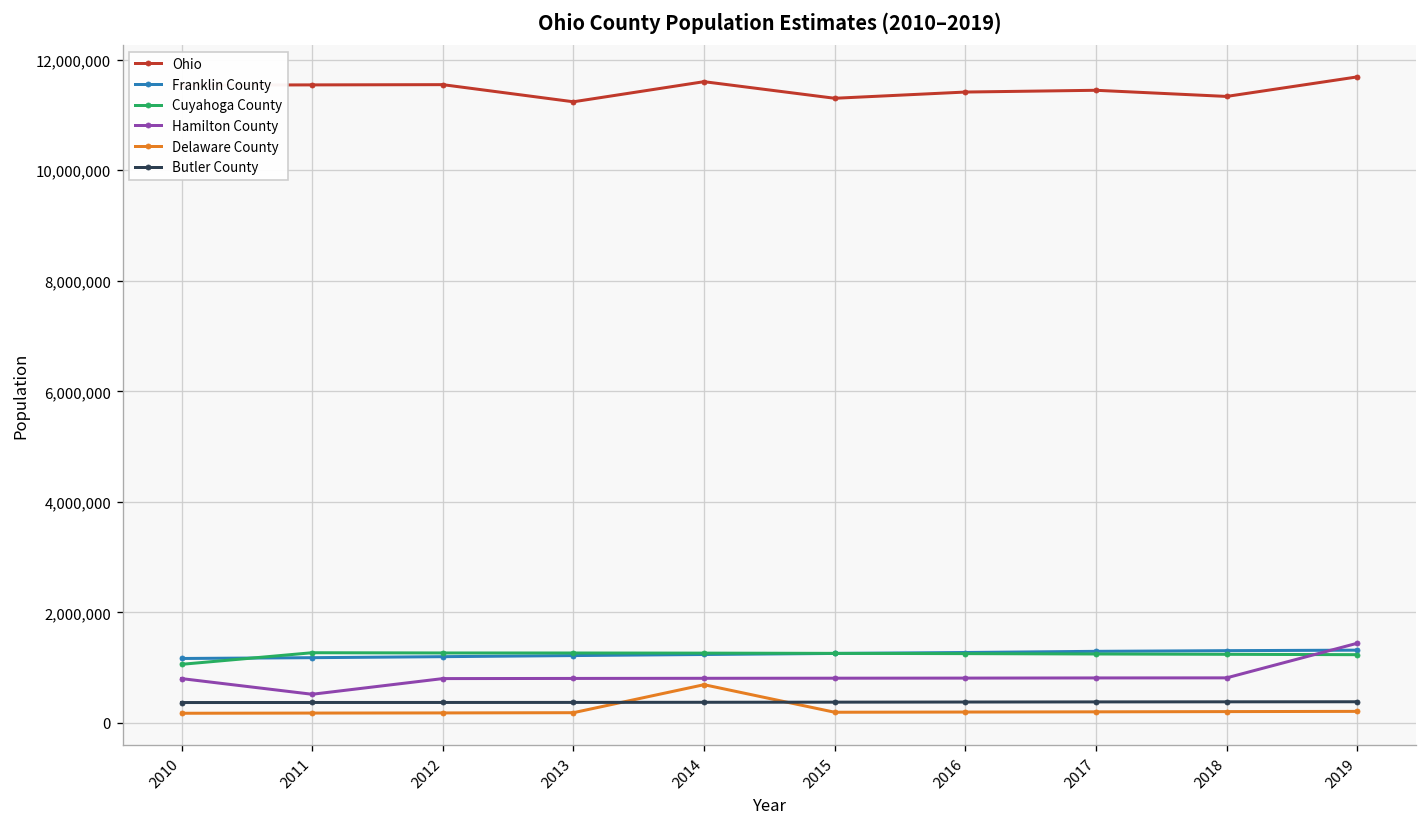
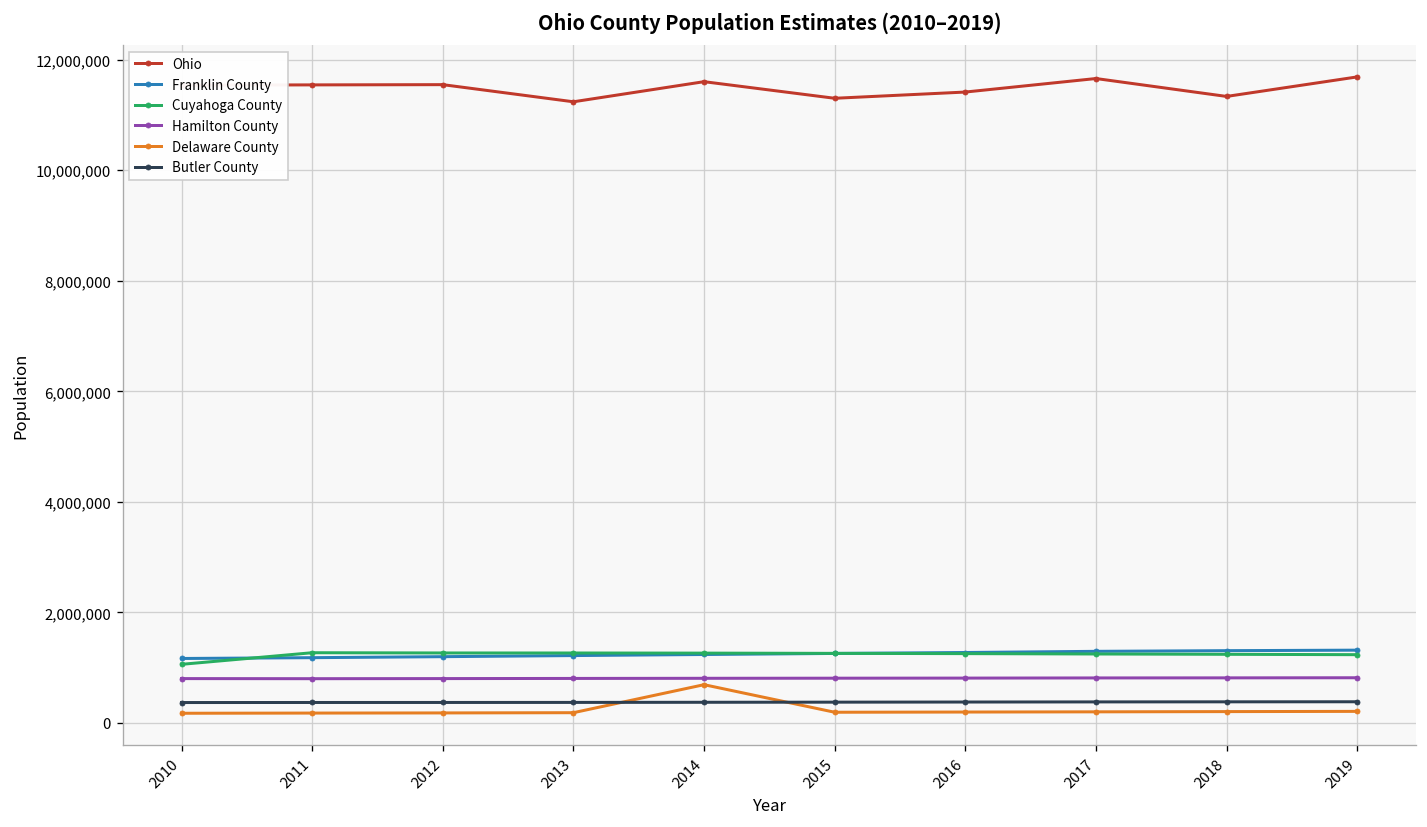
  {
    "Ohio": {
      "2011": "11,500,000",
      "2012": "11,500,000",
      "2013": "11,200,000",
      "2014": "11,600,000",
      "2015": "11,300,000",
      "2016": "11,400,000",
-     "2017": "11,400,000",
+     "2017": "11,700,000",
      "2018": "11,300,000",
      "2019": "11,700,000"
    },
    "Franklin County": {
      "2010": "1,200,000",
      "2011": "1,200,000",
      "2012": "1,200,000",
      "2018": "1,300,000",
      "2019": "1,300,000"
    },
    "Cuyahoga County": {
      "2010": "1,100,000",
      "2011": "1,300,000",
      "2012": "1,300,000",
      "2018": "1,200,000",
      "2019": "1,200,000"
    },
    "Hamilton County": {
      "2010": "800,000",
-     "2011": "500,000",
+     "2011": "800,000",
      "2012": "800,000",
      "2013": "800,000",
      "2014": "800,000",
      "2015": "800,000",
      "2016": "800,000",
      "2017": "800,000",
      "2018": "800,000",
-     "2019": "1,400,000"
+     "2019": "800,000"
    },
    "Delaware County": {
      "2010": "200,000",
      "2011": "200,000",
      "2012": "200,000",
      "2013": "200,000",
      "2014": "700,000",
      "2015": "200,000",
      "2016": "200,000",
      "2017": "200,000",
      "2018": "200,000",
      "2019": "200,000"
    },
    "Butler County": {
      "2010": "400,000",
      "2011": "400,000",
      "2012": "400,000",
      "2013": "400,000",
      "2014": "400,000",
      "2015": "400,000",
      "2016": "400,000",
      "2017": "400,000",
      "2018": "400,000",
      "2019": "400,000"
    }
  }
